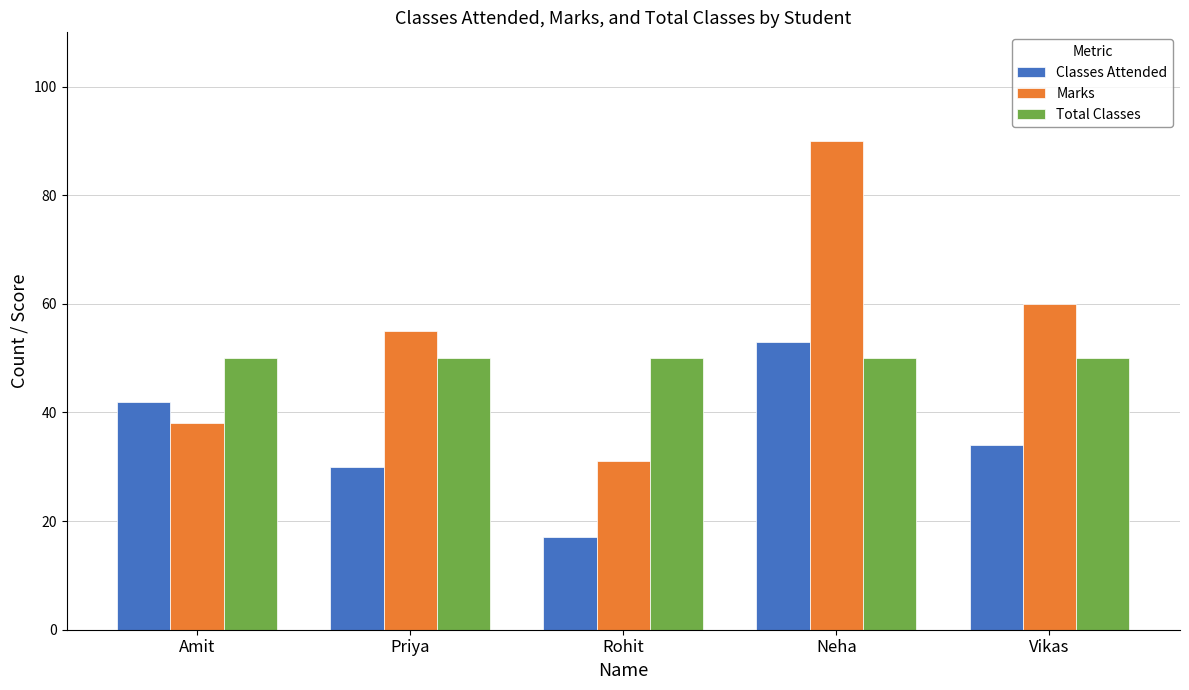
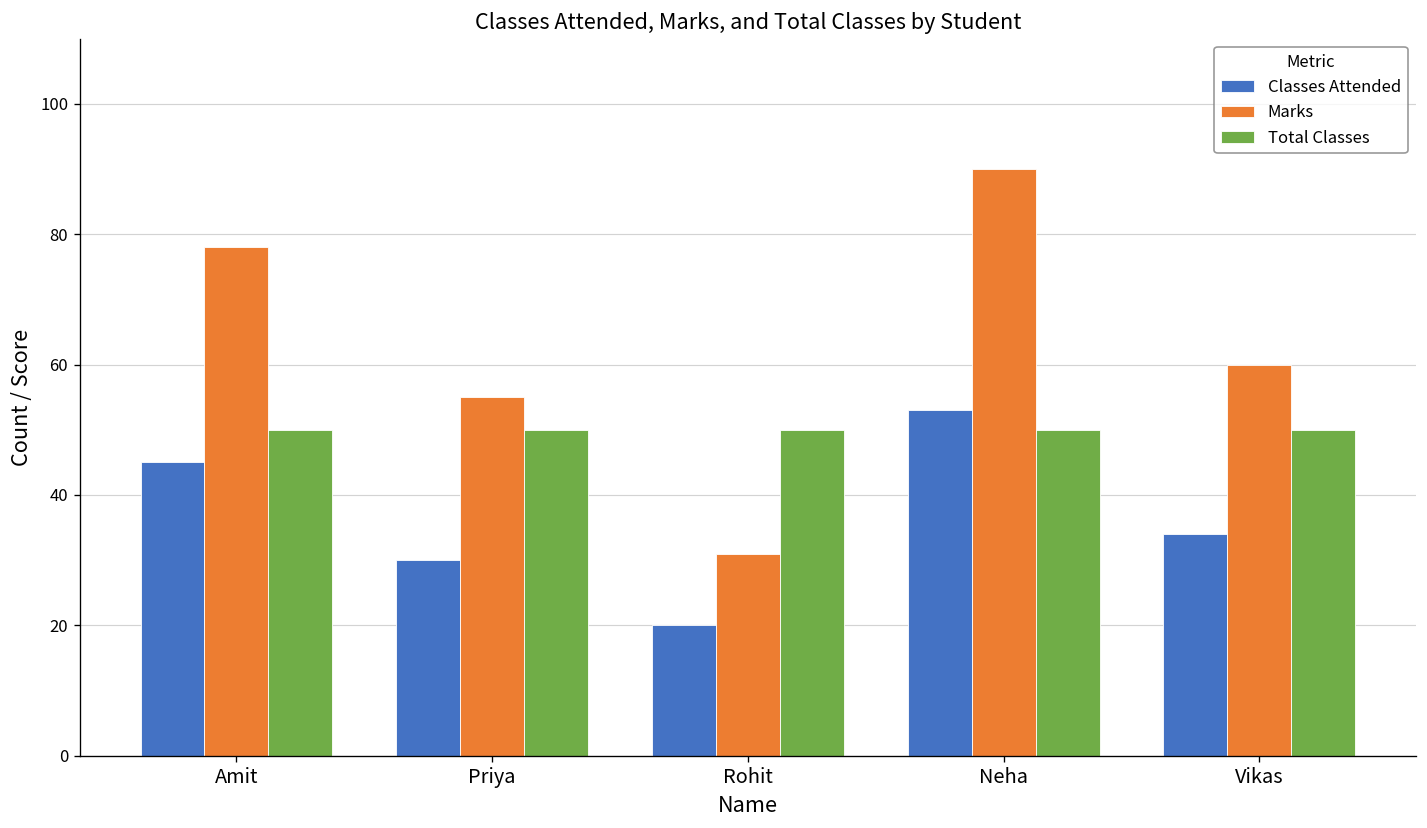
  {
    "Classes Attended": {
-     "Amit": 42,
+     "Amit": 45,
      "Priya": 30,
-     "Rohit": 17,
+     "Rohit": 20,
      "Neha": 53,
      "Vikas": 34
    },
    "Marks": {
-     "Amit": 38,
+     "Amit": 78,
      "Priya": 55,
      "Rohit": 31,
      "Neha": 90,
      "Vikas": 60
    },
    "Total Classes": {
      "Amit": 50,
      "Priya": 50,
      "Rohit": 50,
      "Neha": 50,
      "Vikas": 50
    }
  }
